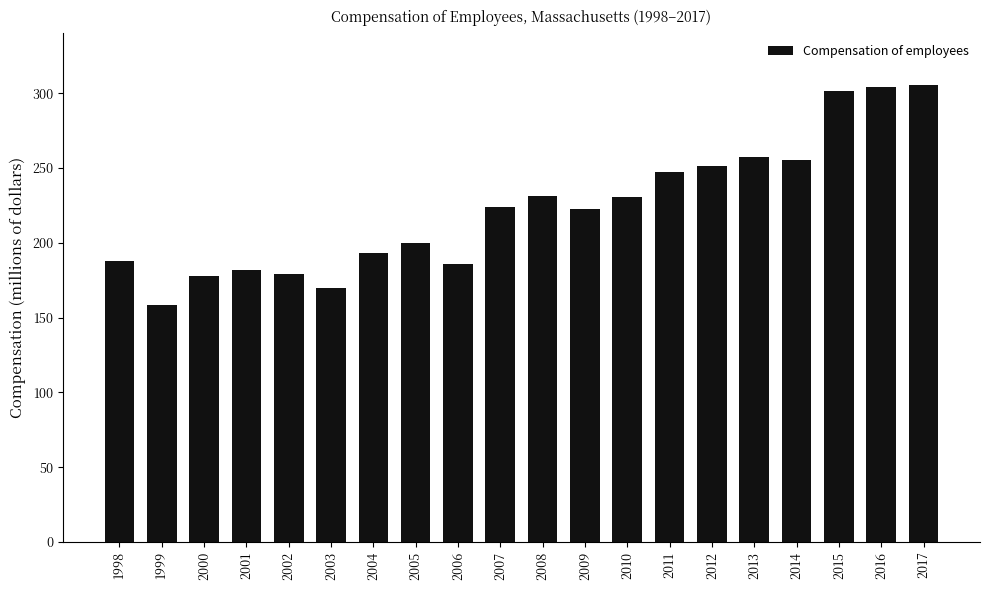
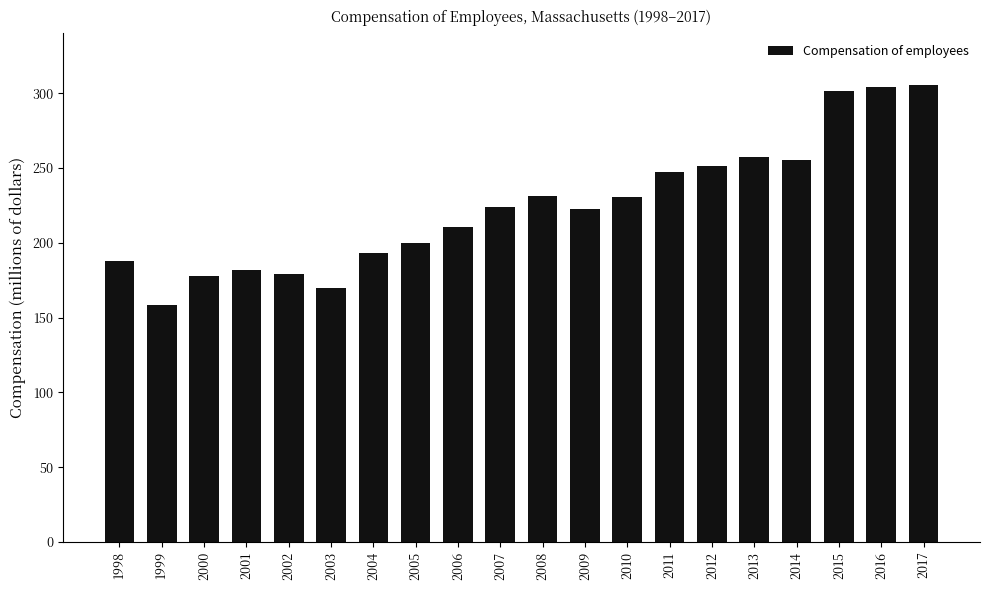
  {
    "1998": 188,
    "1999": 158,
    "2000": 178,
    "2001": 182,
    "2002": 179,
    "2003": 170,
    "2004": 193,
    "2005": 200,
-   "2006": 186,
+   "2006": 210,
    "2007": 224,
    "2008": 231,
    "2009": 223,
    "2010": 231,
    "2011": 247,
    "2012": 251,
    "2013": 258,
    "2014": 256,
    "2015": 301,
    "2016": 304,
    "2017": 306
  }
